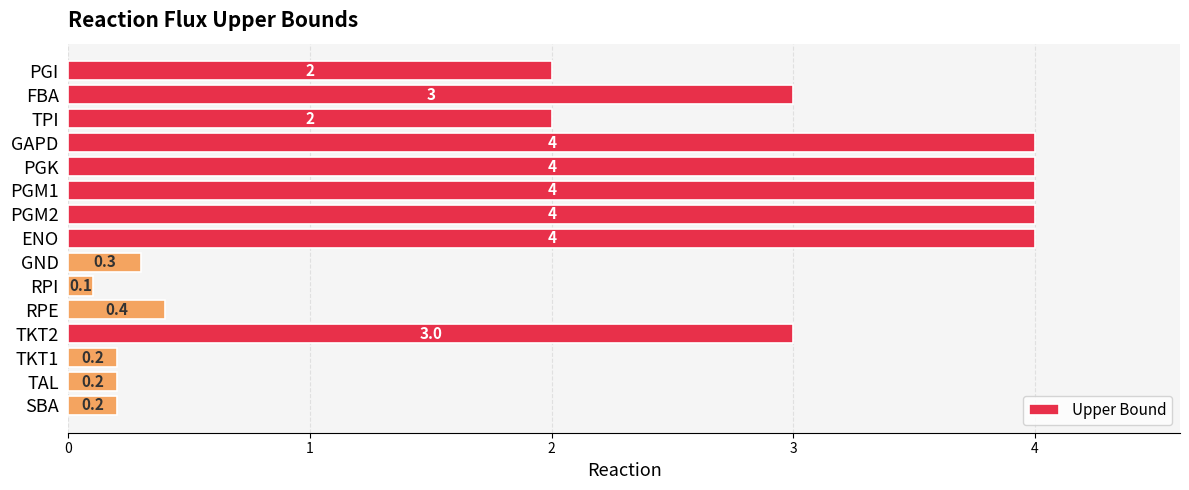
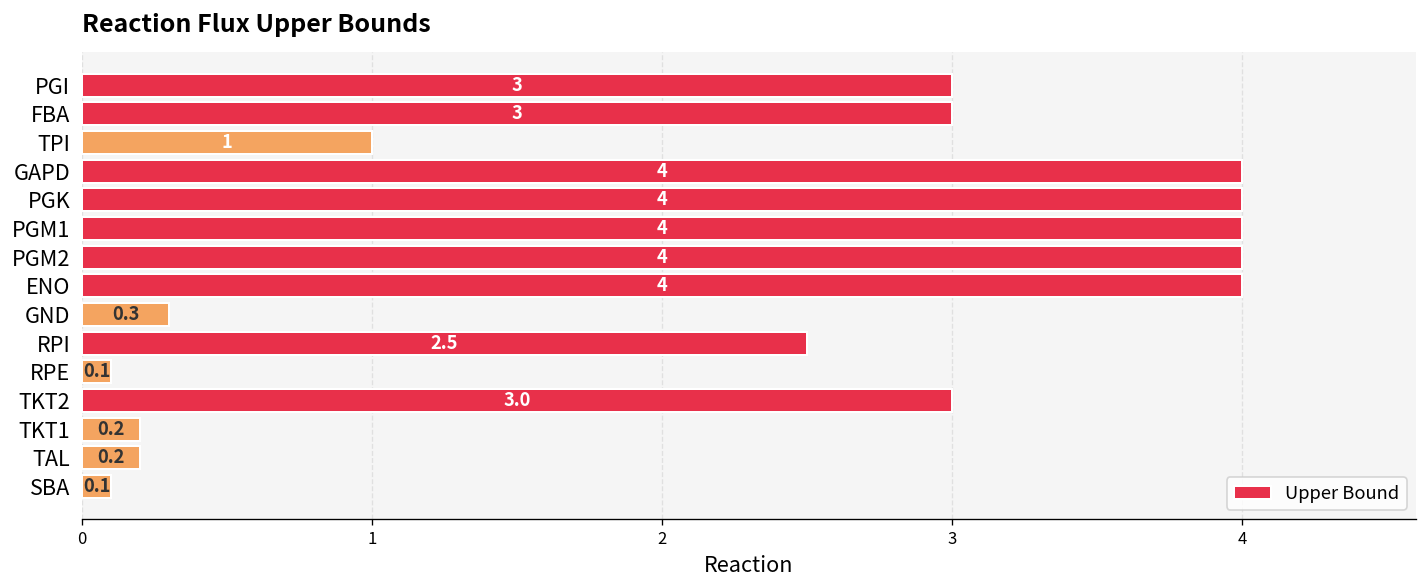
  {
-   "PGI": 2,
+   "PGI": 3,
    "FBA": 3,
-   "TPI": 2,
+   "TPI": 1,
    "GAPD": 4,
    "PGK": 4,
    "PGM1": 4,
    "PGM2": 4,
    "ENO": 4,
    "GND": 0.3,
-   "RPI": 0.1,
-   "RPE": 0.4,
+   "RPI": 2.5,
+   "RPE": 0.1,
    "TKT2": 3.0,
    "TKT1": 0.2,
    "TAL": 0.2,
-   "SBA": 0.2
+   "SBA": 0.1
  }
